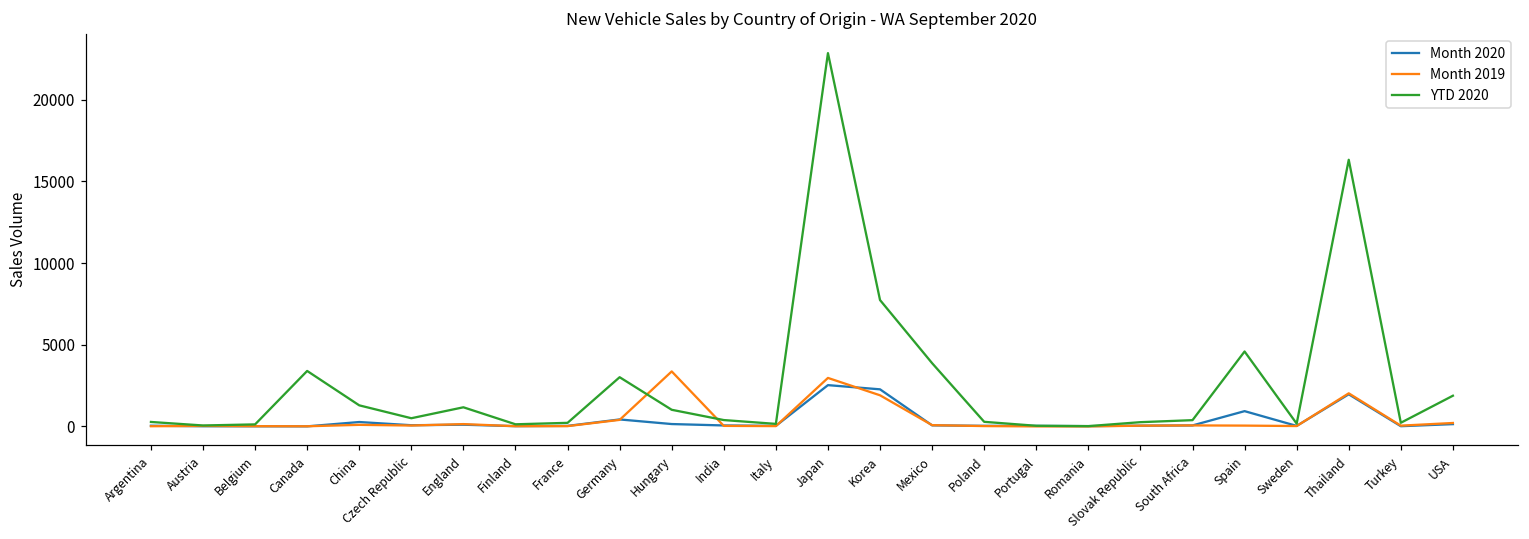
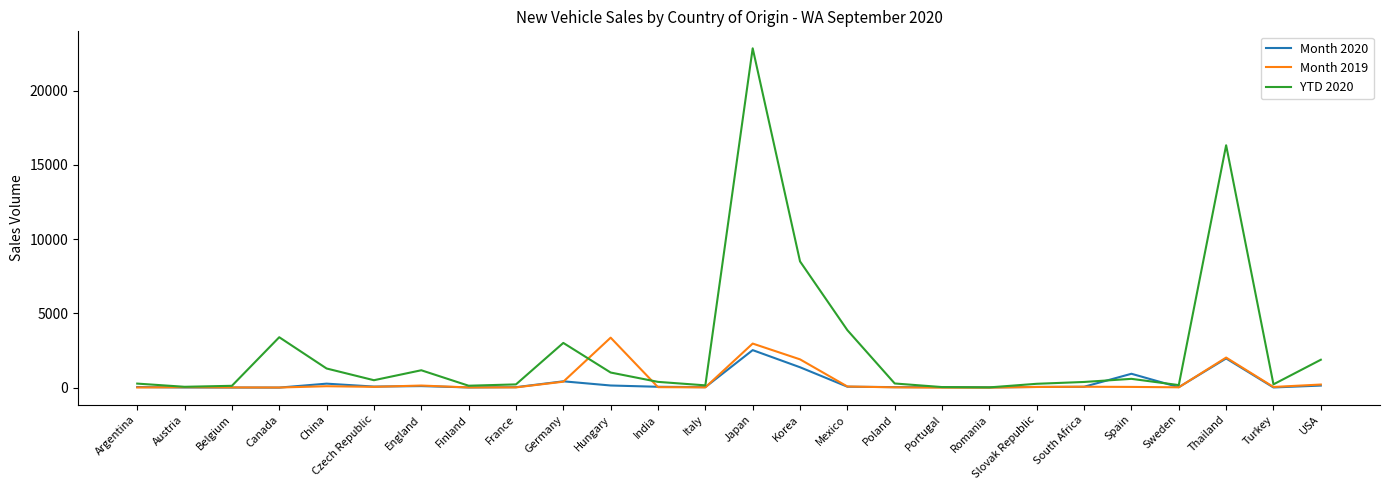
  {
    "Month 2020": {
      "Hungary": 100,
      "Japan": 2500,
-     "Korea": 2300,
+     "Korea": 1400,
      "Spain": 900
    },
    "Month 2019": {
      "Hungary": 3400,
      "Japan": 3000,
      "Korea": 1900,
      "Spain": 0
    },
    "YTD 2020": {
      "Argentina": 300,
      "Canada": 3400,
      "China": 1300,
      "Czech Republic": 500,
      "England": 1200,
      "France": 200,
      "Germany": 3000,
      "Hungary": 1000,
      "India": 400,
      "Japan": 22800,
-     "Korea": 7700,
+     "Korea": 8500,
      "Mexico": 3900,
      "Poland": 300,
      "Slovak Republic": 300,
      "South Africa": 400,
-     "Spain": 4600,
+     "Spain": 600,
      "Thailand": 16300,
      "Turkey": 200,
      "USA": 1900
    }
  }
